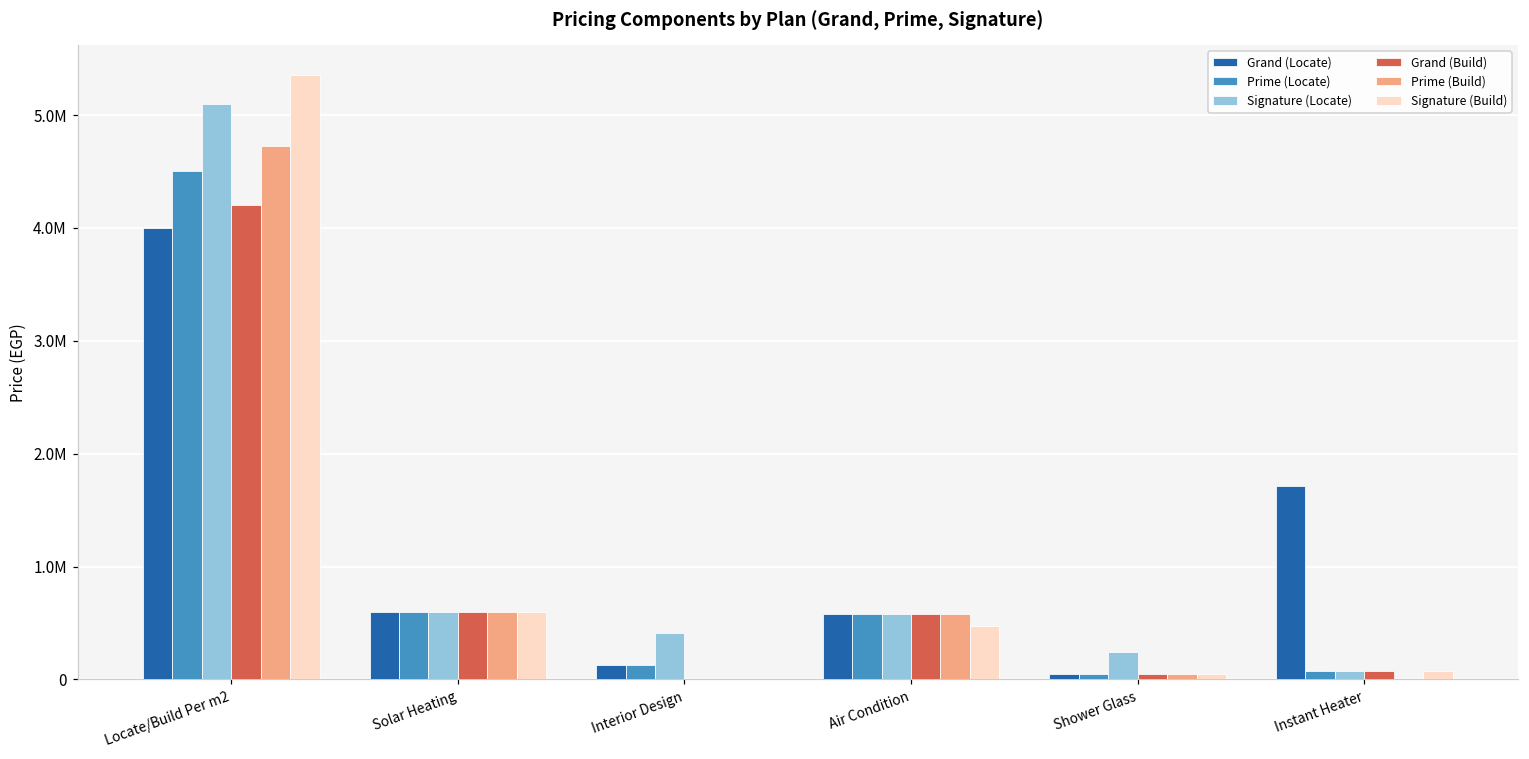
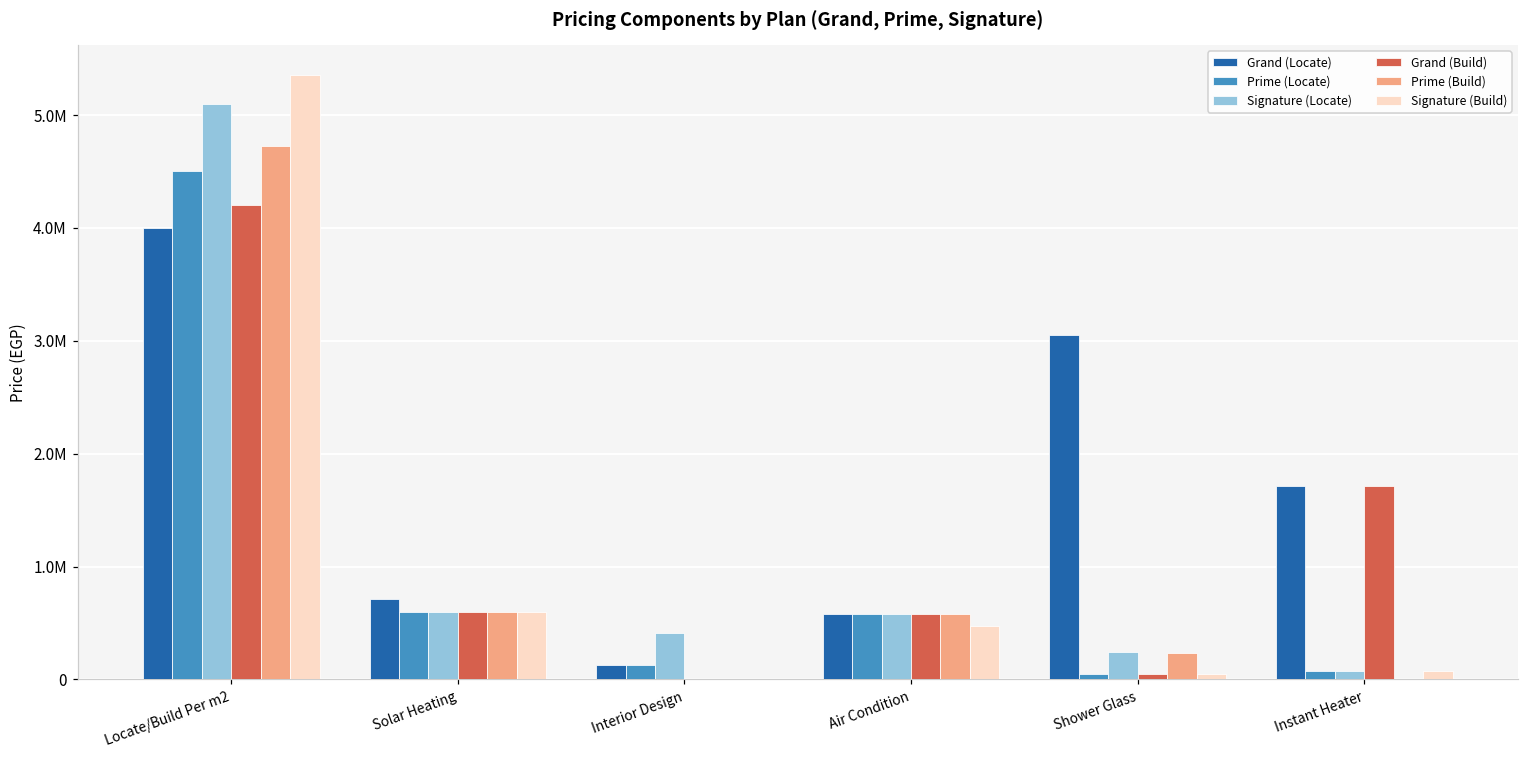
  {
    "Grand (Locate)": {
      "Locate/Build Per m2": 4000000,
-     "Solar Heating": 600000,
+     "Solar Heating": 720000,
      "Interior Design": 130000,
      "Air Condition": 580000,
-     "Shower Glass": 50000,
+     "Shower Glass": 3050000,
      "Instant Heater": 1710000
    },
    "Prime (Locate)": {
      "Locate/Build Per m2": 4500000,
      "Solar Heating": 600000,
      "Interior Design": 130000,
      "Air Condition": 580000,
      "Shower Glass": 50000,
      "Instant Heater": 70000
    },
    "Signature (Locate)": {
      "Locate/Build Per m2": 5100000,
      "Solar Heating": 600000,
      "Interior Design": 410000,
      "Air Condition": 580000,
      "Shower Glass": 240000,
      "Instant Heater": 70000
    },
    "Grand (Build)": {
      "Locate/Build Per m2": 4200000,
      "Solar Heating": 600000,
      "Interior Design": 0,
      "Air Condition": 580000,
      "Shower Glass": 50000,
-     "Instant Heater": 70000
+     "Instant Heater": 1710000
    },
    "Prime (Build)": {
      "Locate/Build Per m2": 4730000,
      "Solar Heating": 600000,
      "Interior Design": 0,
      "Air Condition": 580000,
-     "Shower Glass": 50000,
+     "Shower Glass": 230000,
      "Instant Heater": 0
    },
    "Signature (Build)": {
      "Locate/Build Per m2": 5350000,
      "Solar Heating": 600000,
      "Interior Design": 0,
      "Air Condition": 480000,
      "Shower Glass": 50000,
      "Instant Heater": 70000
    }
  }
